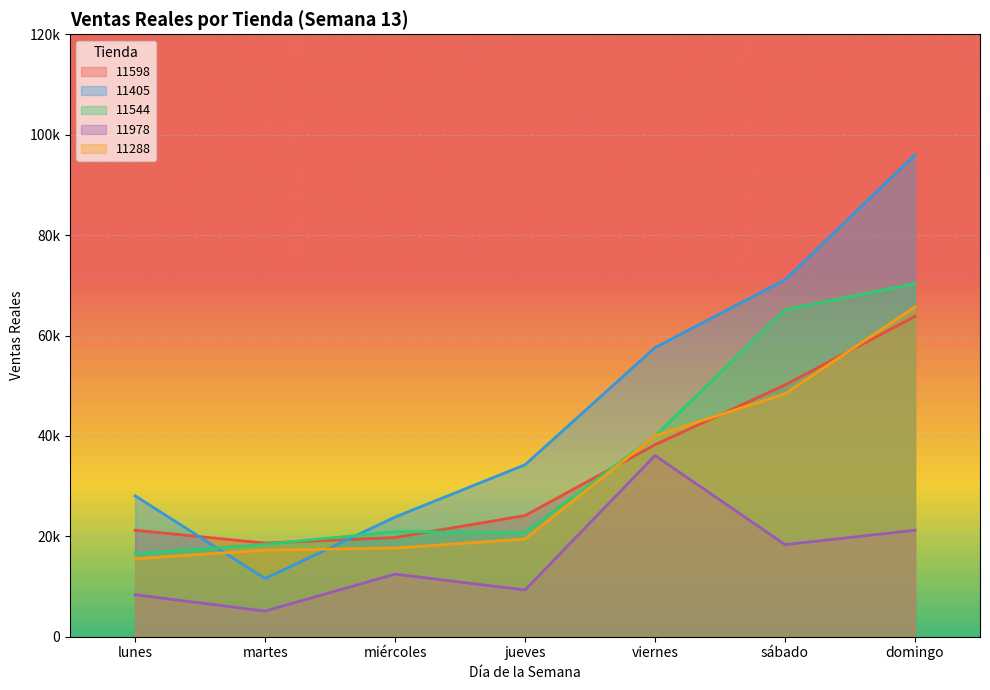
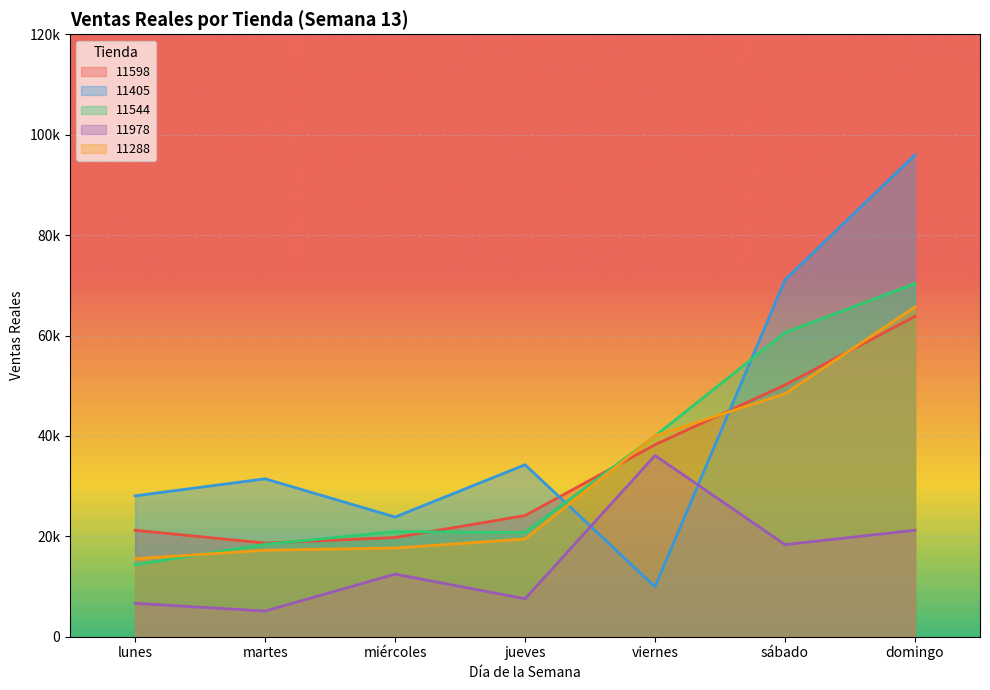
  {
    "11405": {
      "lunes": 28000,
-     "martes": 12000,
+     "martes": 31000,
      "miércoles": 24000,
      "jueves": 34000,
-     "viernes": 58000,
+     "viernes": 10000,
      "sábado": 71000,
      "domingo": 96000
    },
    "11544": {
-     "lunes": 17000,
+     "lunes": 14000,
      "miércoles": 21000,
      "jueves": 21000,
-     "sábado": 65000,
+     "sábado": 61000,
      "domingo": 70000
    },
    "11978": {
-     "lunes": 8000,
+     "lunes": 7000,
      "martes": 5000,
      "miércoles": 12000,
-     "jueves": 9000,
+     "jueves": 8000,
      "viernes": 36000,
      "sábado": 18000,
      "domingo": 21000
    }
  }
